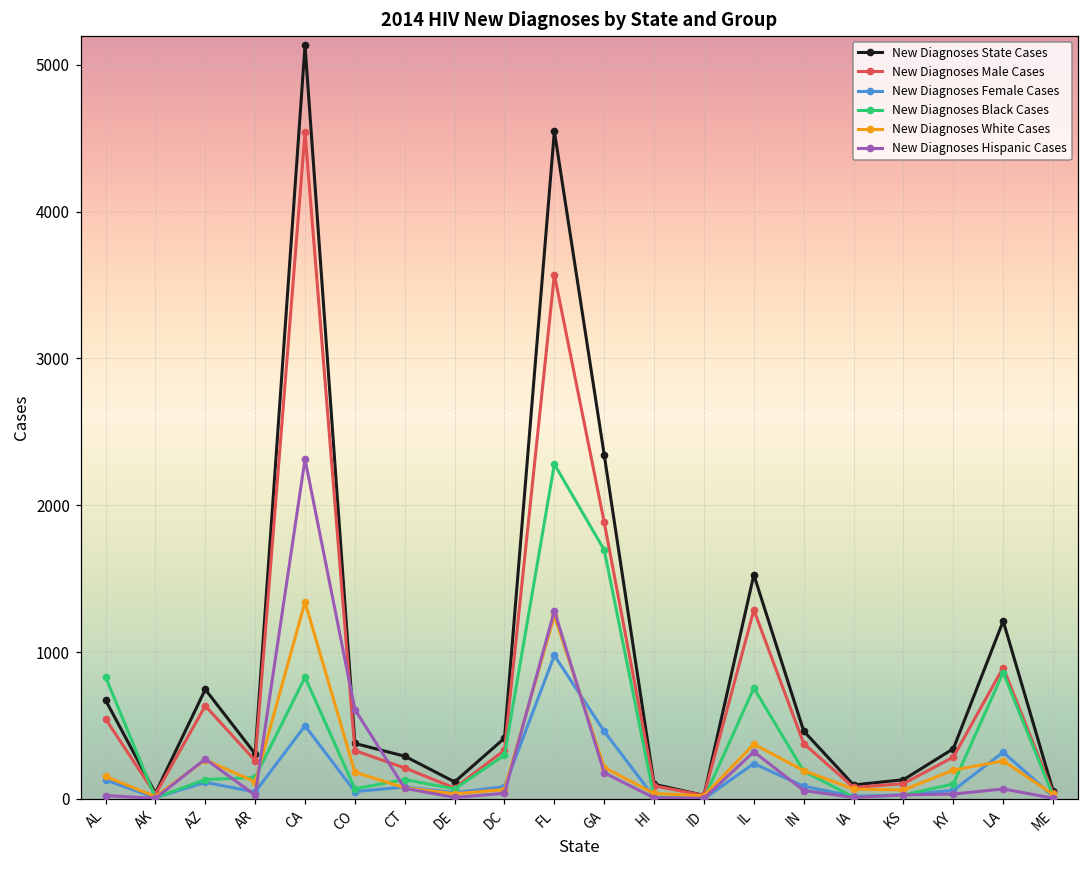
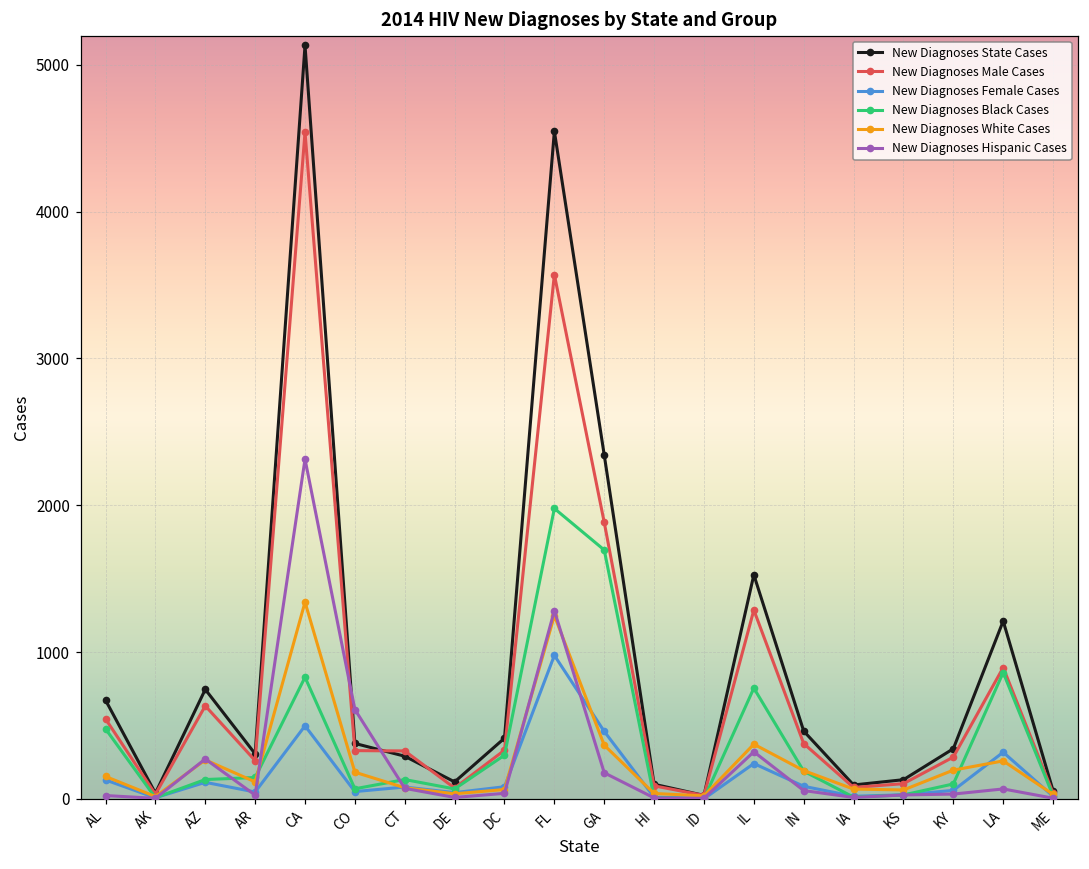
  {
    "New Diagnoses State Cases": {
      "AL": 670,
      "AZ": 750,
      "AR": 310,
      "CA": 5130,
      "CO": 380,
      "CT": 290,
      "DE": 120,
      "DC": 410,
      "FL": 4550,
      "GA": 2340,
      "IL": 1530,
      "IN": 460,
      "KS": 130,
      "KY": 340,
      "LA": 1210
    },
    "New Diagnoses Male Cases": {
      "AL": 540,
      "AZ": 630,
      "AR": 260,
      "CA": 4540,
      "CO": 330,
-     "CT": 210,
+     "CT": 330,
      "DC": 330,
      "FL": 3570,
      "GA": 1880,
      "IL": 1290,
      "IN": 380,
      "KS": 100,
      "KY": 280,
      "LA": 890
    },
    "New Diagnoses Female Cases": {
      "AL": 130,
      "AR": 50,
      "CA": 500,
      "FL": 980,
      "GA": 460,
      "IL": 240,
      "IN": 90,
      "KY": 60,
      "LA": 320
    },
    "New Diagnoses Black Cases": {
-     "AL": 830,
+     "AL": 480,
      "AR": 150,
      "CA": 830,
      "CT": 130,
      "DC": 300,
-     "FL": 2280,
+     "FL": 1980,
      "GA": 1700,
      "IL": 750,
      "KY": 100,
      "LA": 860
    },
    "New Diagnoses White Cases": {
      "AL": 150,
      "AR": 120,
      "CA": 1340,
      "CO": 180,
      "FL": 1250,
-     "GA": 210,
+     "GA": 370,
      "HI": 40,
      "IL": 370,
      "KS": 60,
      "KY": 200,
      "LA": 260
    },
    "New Diagnoses Hispanic Cases": {
      "AL": 20,
      "AR": 30,
      "CA": 2310,
      "CO": 610,
      "DE": 10,
      "DC": 40,
      "FL": 1280,
      "GA": 180,
      "IL": 320,
      "IN": 60,
      "KY": 30,
      "LA": 70
    }
  }
